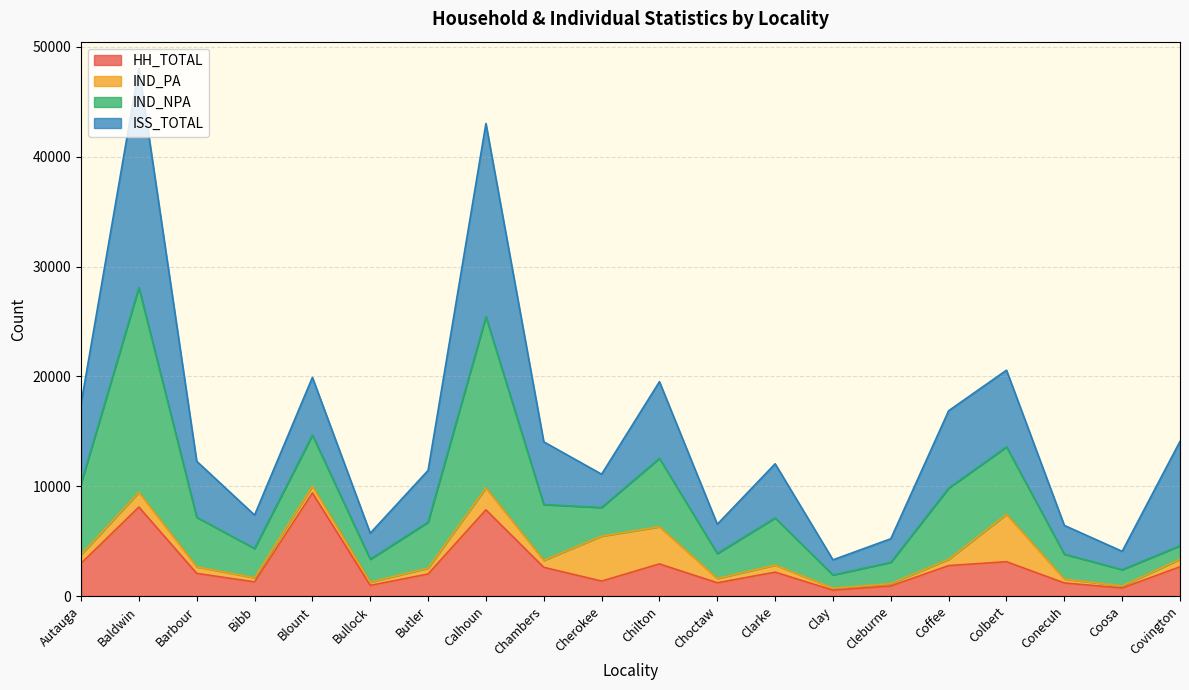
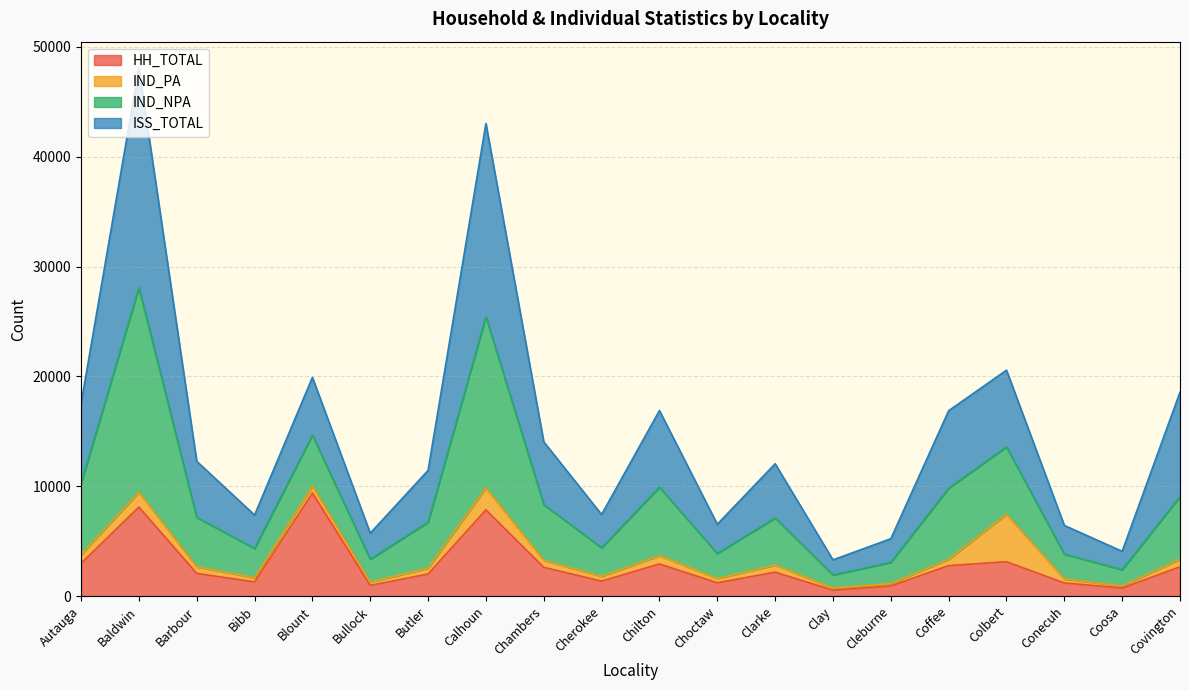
  {
    "HH_TOTAL": {
      "Autauga": 3000,
      "Baldwin": 8100,
      "Barbour": 2100,
      "Bibb": 1300,
      "Blount": 9400,
      "Bullock": 1000,
      "Butler": 2000,
      "Calhoun": 7900,
      "Chambers": 2600,
      "Cherokee": 1400,
      "Chilton": 2900,
      "Choctaw": 1200,
      "Clarke": 2200,
      "Coffee": 2800,
      "Colbert": 3100,
      "Conecuh": 1200,
      "Covington": 2700
    },
    "IND_PA": {
      "Autauga": 800,
      "Baldwin": 1300,
      "Barbour": 600,
      "Bibb": 400,
      "Blount": 600,
      "Bullock": 300,
      "Butler": 500,
      "Calhoun": 2000,
      "Chambers": 600,
-     "Cherokee": 4100,
-     "Chilton": 3400,
+     "Cherokee": 400,
+     "Chilton": 800,
      "Choctaw": 400,
      "Clarke": 600,
      "Coffee": 600,
      "Colbert": 4300,
      "Conecuh": 400,
      "Covington": 700
    },
    "IND_NPA": {
      "Autauga": 6500,
      "Baldwin": 18600,
      "Barbour": 4500,
      "Bibb": 2700,
      "Blount": 4600,
      "Bullock": 2100,
      "Butler": 4200,
      "Calhoun": 15600,
      "Chambers": 5100,
      "Cherokee": 2600,
      "Chilton": 6200,
      "Choctaw": 2300,
      "Clarke": 4300,
      "Clay": 1200,
      "Cleburne": 1900,
      "Coffee": 6500,
      "Colbert": 6100,
      "Conecuh": 2300,
      "Coosa": 1500,
-     "Covington": 1200
+     "Covington": 5700
    },
    "ISS_TOTAL": {
      "Autauga": 7300,
      "Barbour": 5100,
      "Bibb": 3000,
      "Blount": 5300,
      "Bullock": 2400,
      "Butler": 4700,
      "Calhoun": 17600,
      "Chambers": 5700,
      "Cherokee": 3000,
      "Chilton": 7000,
      "Choctaw": 2700,
      "Clarke": 4900,
      "Clay": 1400,
      "Cleburne": 2100,
      "Coffee": 7000,
      "Colbert": 7000,
      "Conecuh": 2600,
      "Coosa": 1700,
      "Covington": 9500
    }
  }
